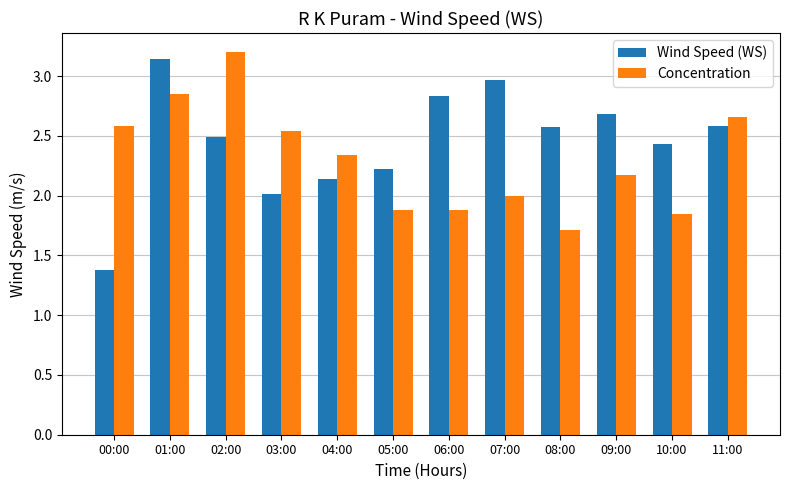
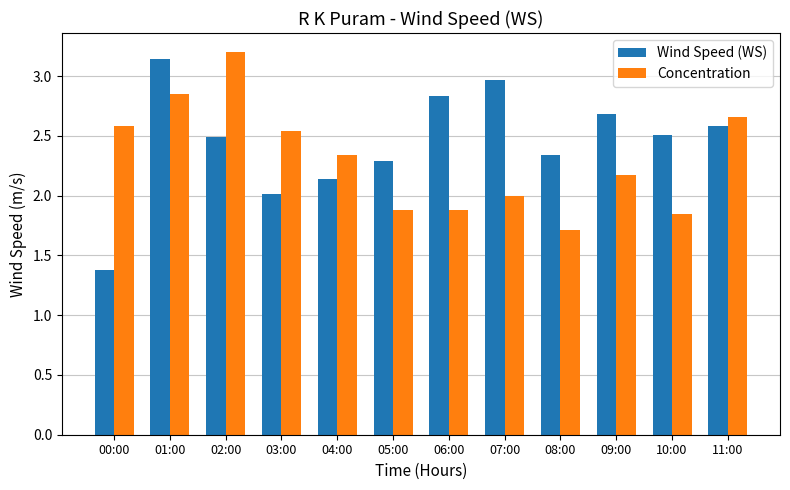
  {
    "Wind Speed (WS)": {
      "00:00": 1.38,
      "01:00": 3.14,
      "02:00": 2.49,
      "03:00": 2.01,
      "04:00": 2.14,
-     "05:00": 2.22,
+     "05:00": 2.29,
      "06:00": 2.83,
      "07:00": 2.97,
-     "08:00": 2.57,
+     "08:00": 2.34,
      "09:00": 2.68,
-     "10:00": 2.43,
+     "10:00": 2.51,
      "11:00": 2.58
    },
    "Concentration": {
      "00:00": 2.58,
      "01:00": 2.85,
      "02:00": 3.20,
      "03:00": 2.54,
      "04:00": 2.34,
      "05:00": 1.88,
      "06:00": 1.88,
      "07:00": 2.00,
      "08:00": 1.71,
      "09:00": 2.17,
      "10:00": 1.85,
      "11:00": 2.66
    }
  }
